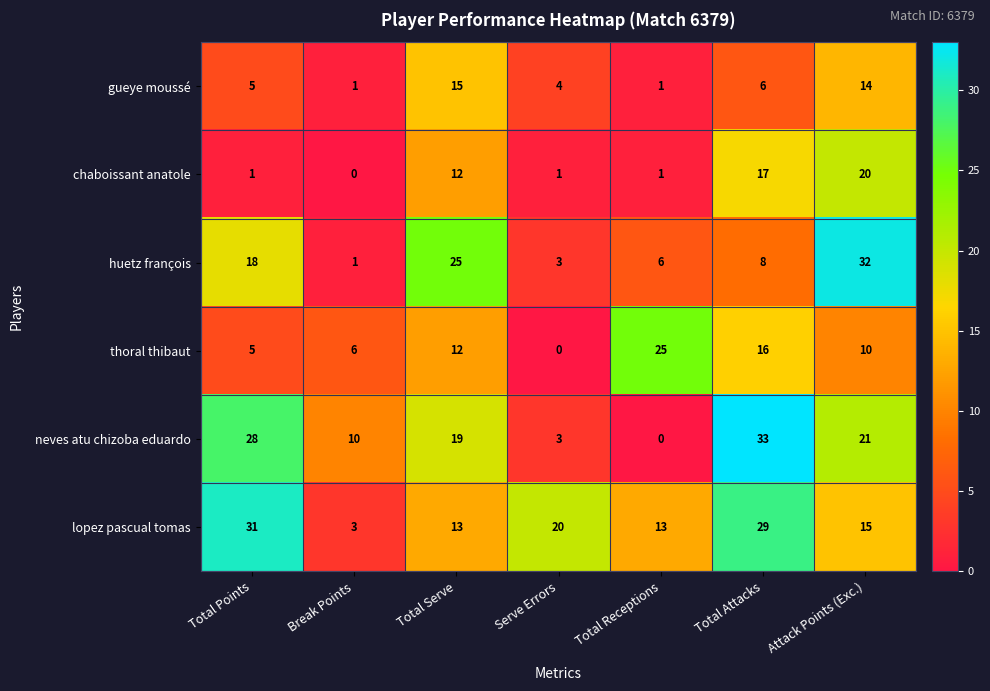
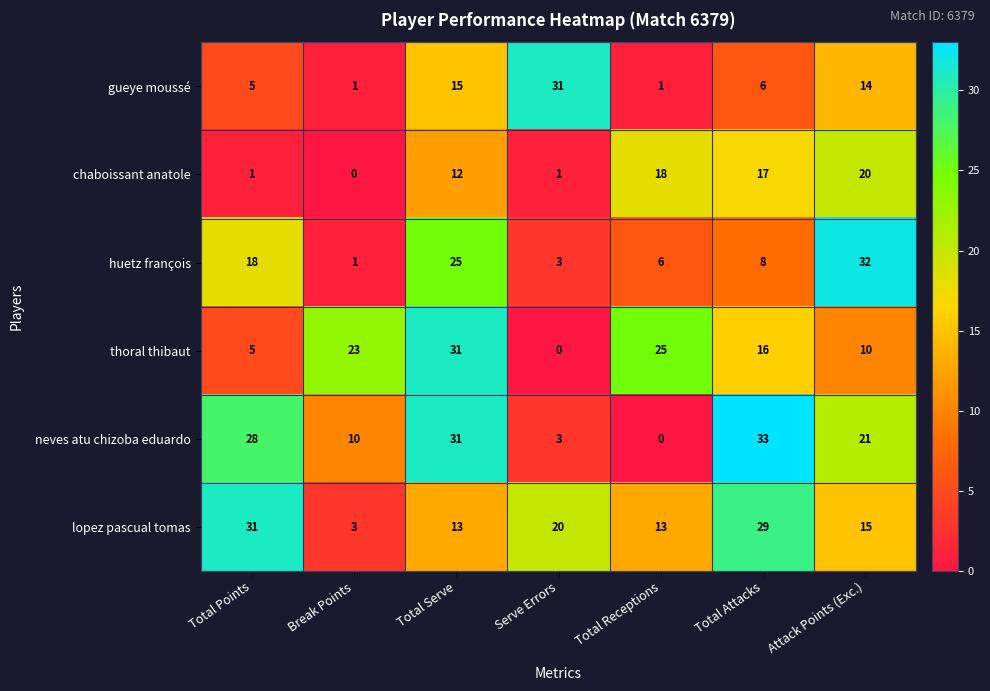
  {
    "gueye moussé": {
      "Total Points": 5,
      "Break Points": 1,
      "Total Serve": 15,
-     "Serve Errors": 4,
+     "Serve Errors": 31,
      "Total Receptions": 1,
      "Total Attacks": 6,
      "Attack Points (Exc.)": 14
    },
    "chaboissant anatole": {
      "Total Points": 1,
      "Break Points": 0,
      "Total Serve": 12,
      "Serve Errors": 1,
-     "Total Receptions": 1,
+     "Total Receptions": 18,
      "Total Attacks": 17,
      "Attack Points (Exc.)": 20
    },
    "huetz françois": {
      "Total Points": 18,
      "Break Points": 1,
      "Total Serve": 25,
      "Serve Errors": 3,
      "Total Receptions": 6,
      "Total Attacks": 8,
      "Attack Points (Exc.)": 32
    },
    "thoral thibaut": {
      "Total Points": 5,
-     "Break Points": 6,
-     "Total Serve": 12,
+     "Break Points": 23,
+     "Total Serve": 31,
      "Serve Errors": 0,
      "Total Receptions": 25,
      "Total Attacks": 16,
      "Attack Points (Exc.)": 10
    },
    "neves atu chizoba eduardo": {
      "Total Points": 28,
      "Break Points": 10,
-     "Total Serve": 19,
+     "Total Serve": 31,
      "Serve Errors": 3,
      "Total Receptions": 0,
      "Total Attacks": 33,
      "Attack Points (Exc.)": 21
    },
    "lopez pascual tomas": {
      "Total Points": 31,
      "Break Points": 3,
      "Total Serve": 13,
      "Serve Errors": 20,
      "Total Receptions": 13,
      "Total Attacks": 29,
      "Attack Points (Exc.)": 15
    }
  }
